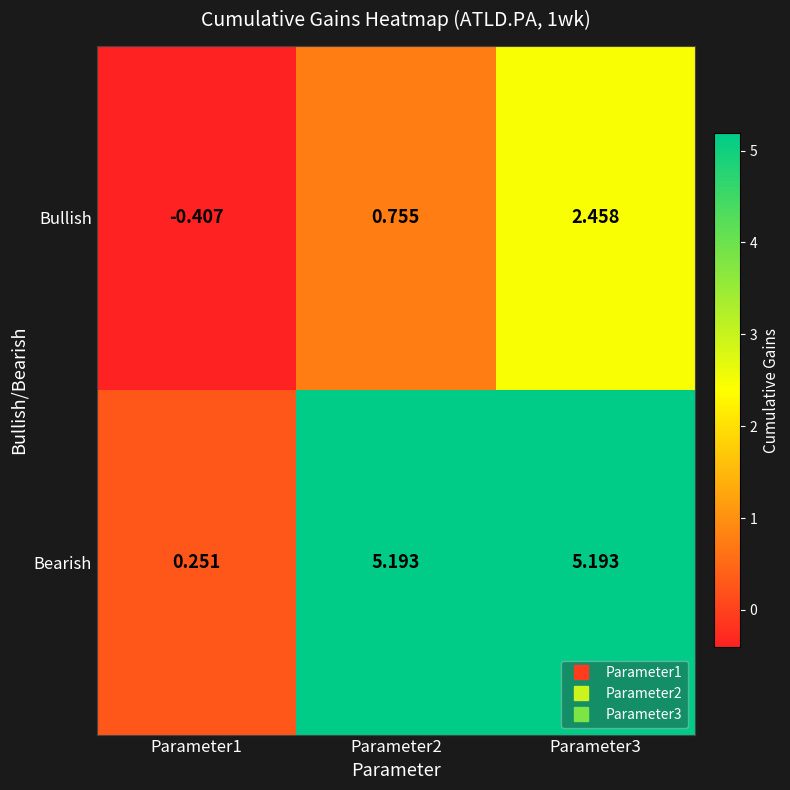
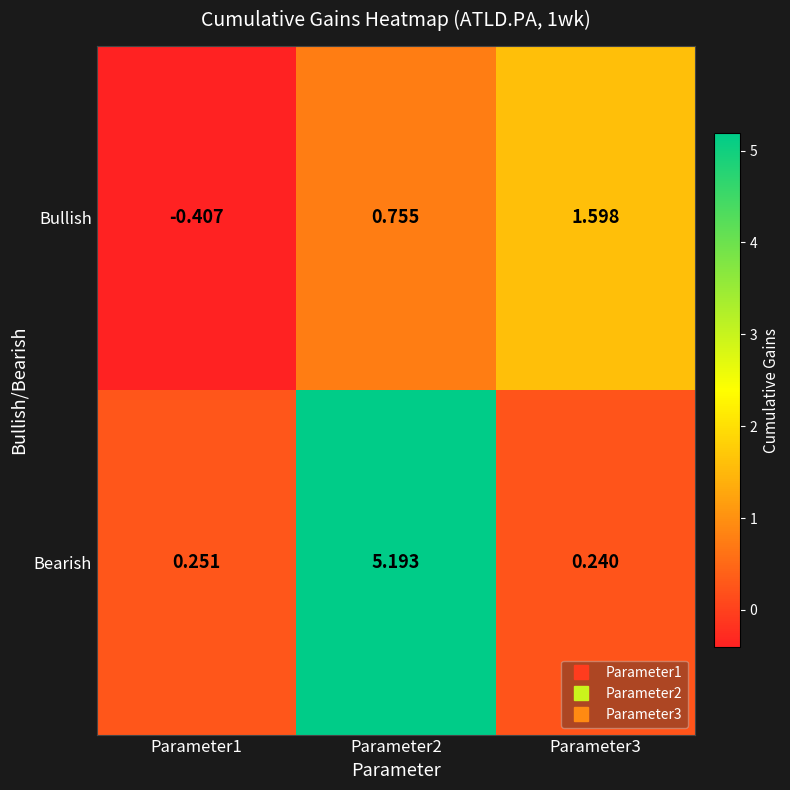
  {
    "Bullish": {
      "Parameter1": -0.407,
      "Parameter2": 0.755,
-     "Parameter3": 2.458
+     "Parameter3": 1.598
    },
    "Bearish": {
      "Parameter1": 0.251,
      "Parameter2": 5.193,
-     "Parameter3": 5.193
+     "Parameter3": 0.240
    }
  }
